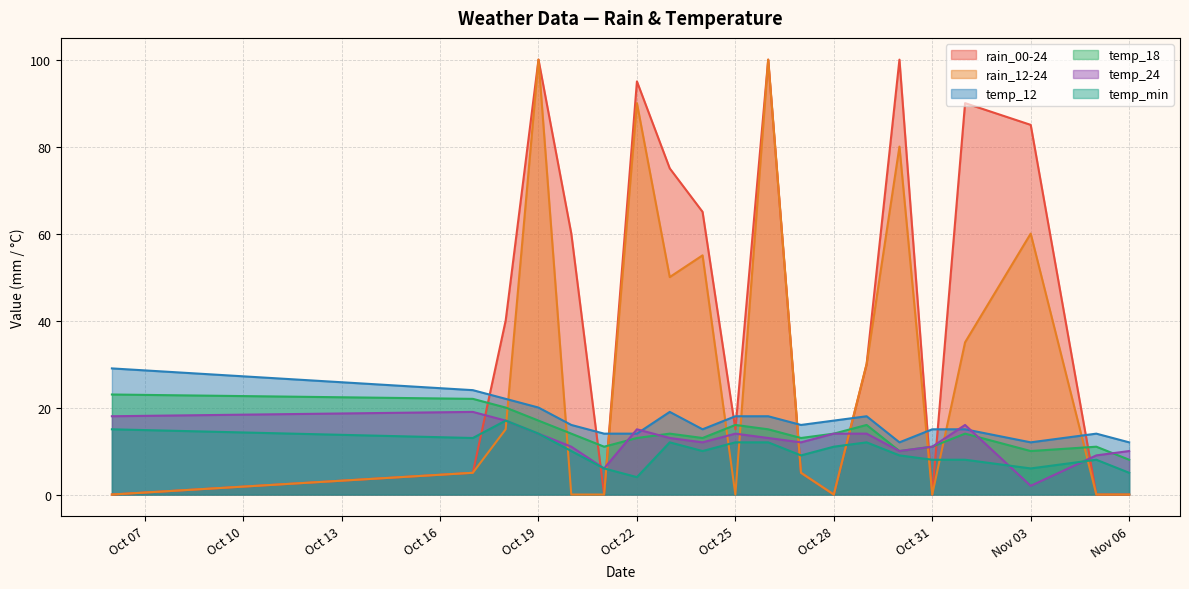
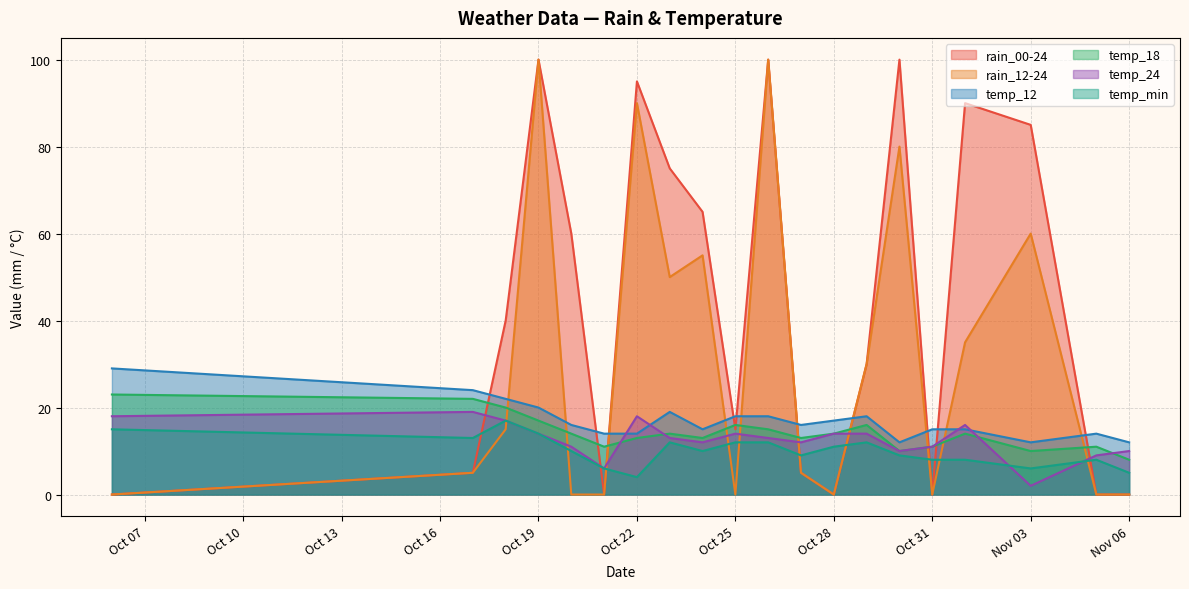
  {
    "temp_24": {
-     "Oct 22": 15,
+     "Oct 22": 18,
      "Oct 25": 14,
      "Nov 03": 2,
      "Nov 06": 10
    }
  }
